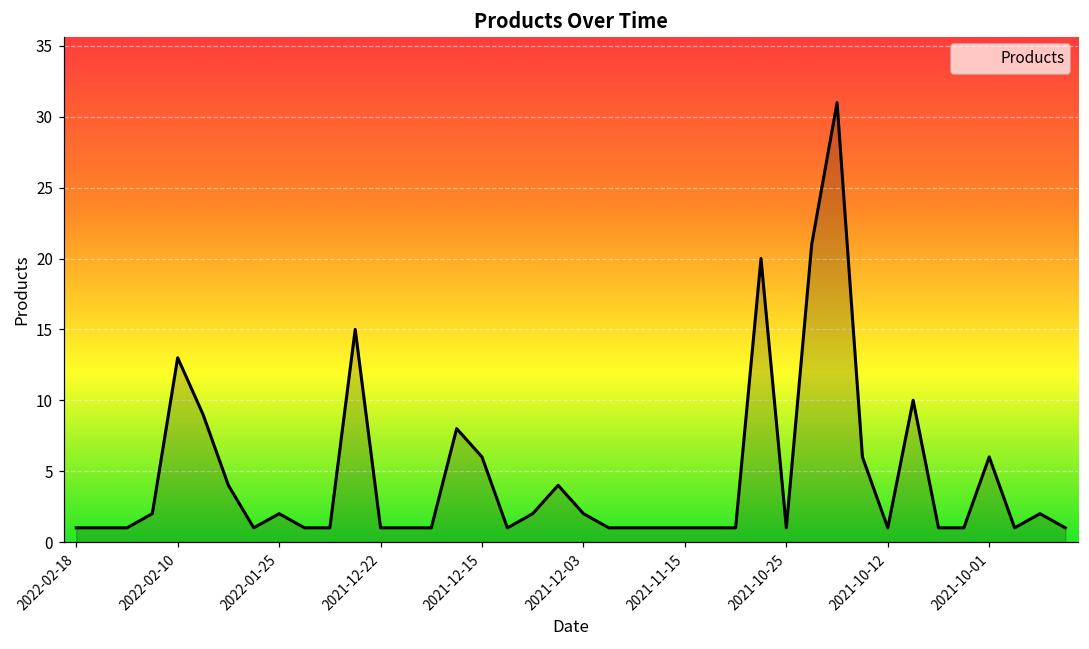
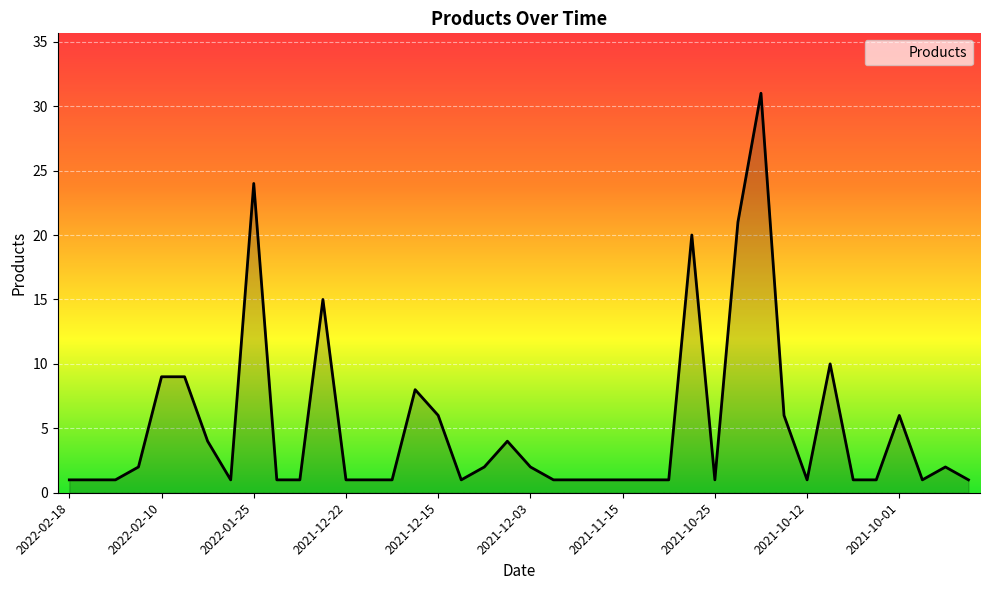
  {
    "2022-02-18": 1,
-   "2022-02-10": 13,
-   "2022-01-25": 2,
+   "2022-02-10": 9,
+   "2022-01-25": 24,
    "2021-12-22": 1,
    "2021-12-15": 6,
    "2021-12-03": 2,
    "2021-11-15": 1,
    "2021-10-25": 1,
    "2021-10-12": 1,
    "2021-10-01": 6
  }
